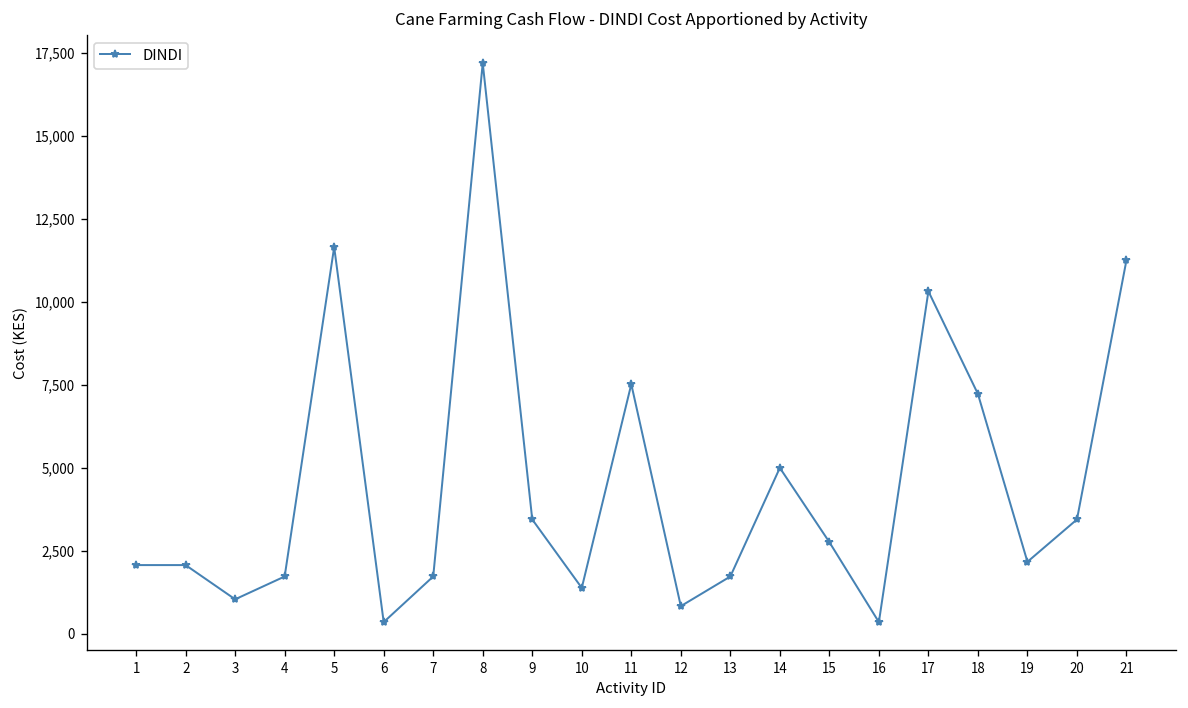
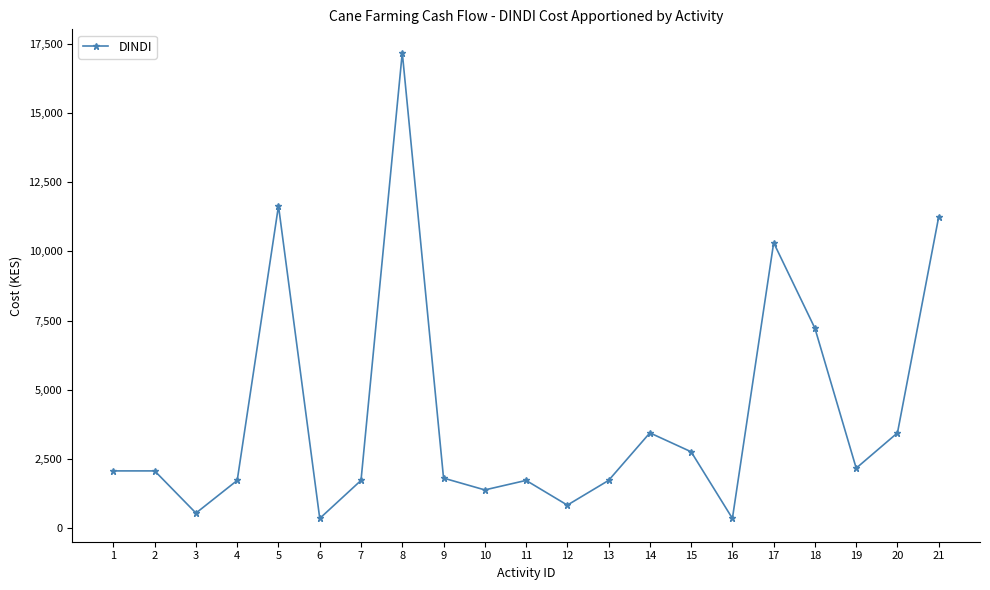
  {
    "1": "2,100",
    "2": "2,100",
-   "3": "1,000",
+   "3": "500",
    "4": "1,700",
    "5": "11,600",
    "6": "300",
    "7": "1,700",
    "8": "17,200",
-   "9": "3,400",
+   "9": "1,800",
    "10": "1,400",
-   "11": "7,500",
+   "11": "1,700",
    "12": "800",
    "13": "1,700",
-   "14": "5,000",
+   "14": "3,400",
    "15": "2,800",
    "16": "300",
    "17": "10,300",
    "18": "7,200",
    "19": "2,200",
    "20": "3,400",
    "21": "11,300"
  }
